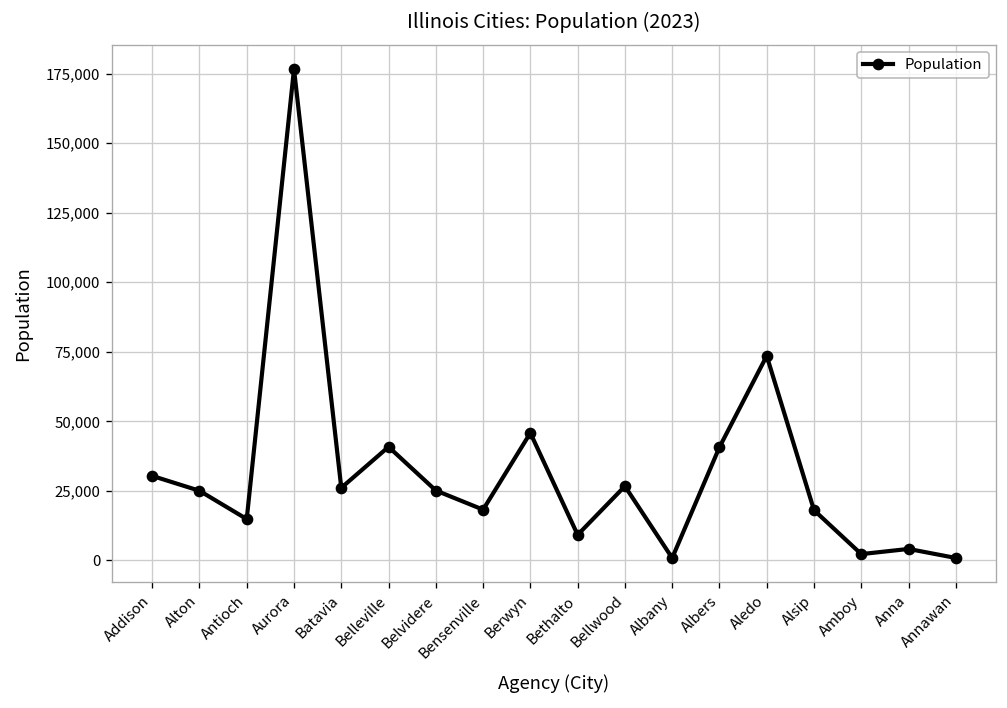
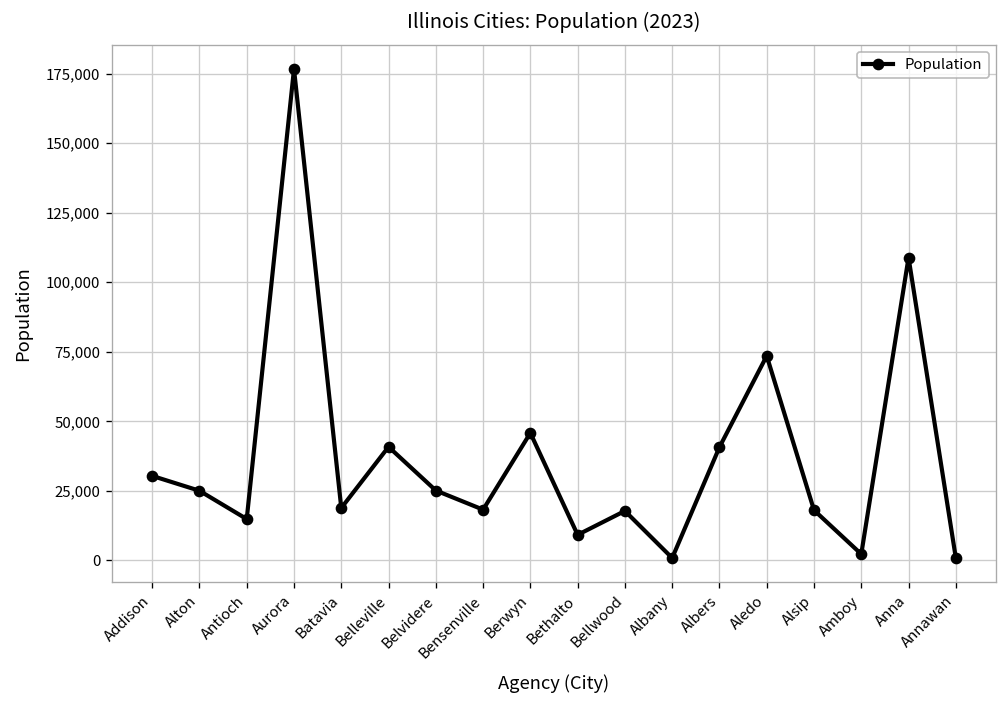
  {
    "Addison": "30,000",
    "Alton": "25,000",
    "Antioch": "15,000",
    "Aurora": "177,000",
-   "Batavia": "26,000",
+   "Batavia": "19,000",
    "Belleville": "41,000",
    "Belvidere": "25,000",
    "Bensenville": "18,000",
    "Berwyn": "46,000",
    "Bethalto": "9,000",
-   "Bellwood": "27,000",
+   "Bellwood": "18,000",
    "Albany": "1,000",
    "Albers": "41,000",
    "Aledo": "74,000",
    "Alsip": "18,000",
    "Amboy": "2,000",
-   "Anna": "4,000",
+   "Anna": "109,000",
    "Annawan": "1,000"
  }
